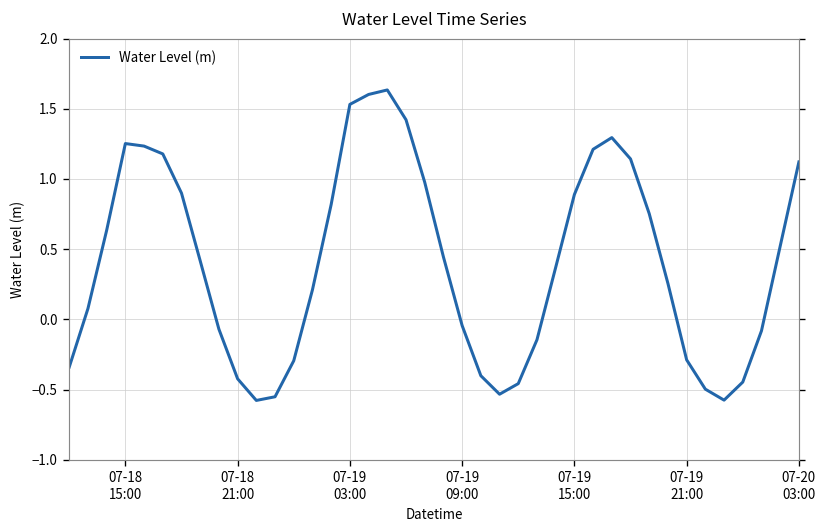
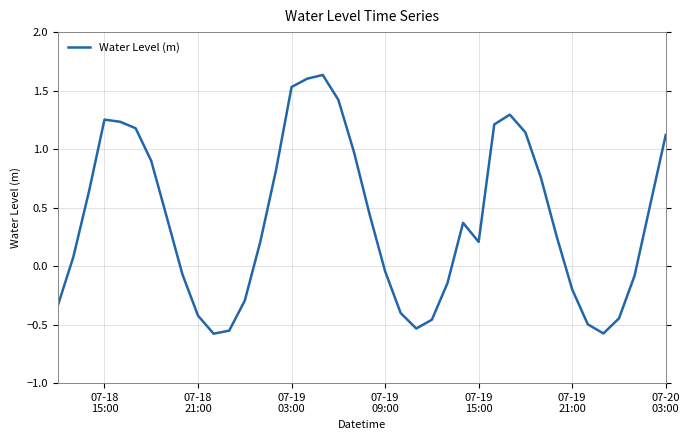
  {
    "07-18 15:00": 1.25,
    "07-18 21:00": -0.42,
    "07-19 03:00": 1.53,
    "07-19 09:00": -0.04,
-   "07-19 15:00": 0.89,
-   "07-19 21:00": -0.29,
+   "07-19 15:00": 0.21,
+   "07-19 21:00": -0.20,
    "07-20 03:00": 1.12
  }
